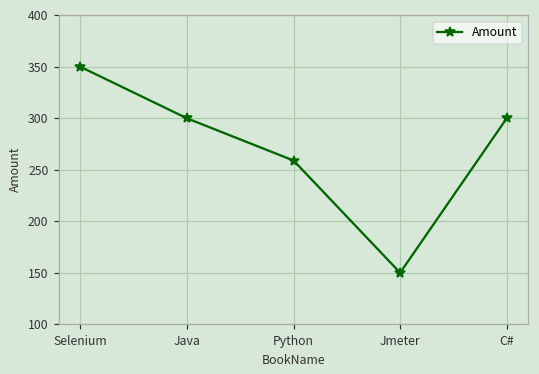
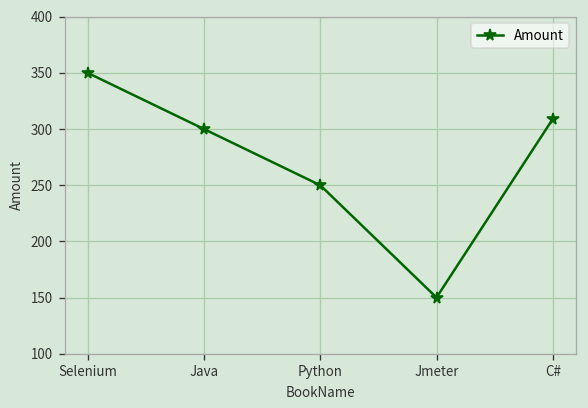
  {
    "Selenium": 350,
    "Java": 300,
-   "Python": 260,
+   "Python": 250,
    "Jmeter": 150,
-   "C#": 300
+   "C#": 310
  }
